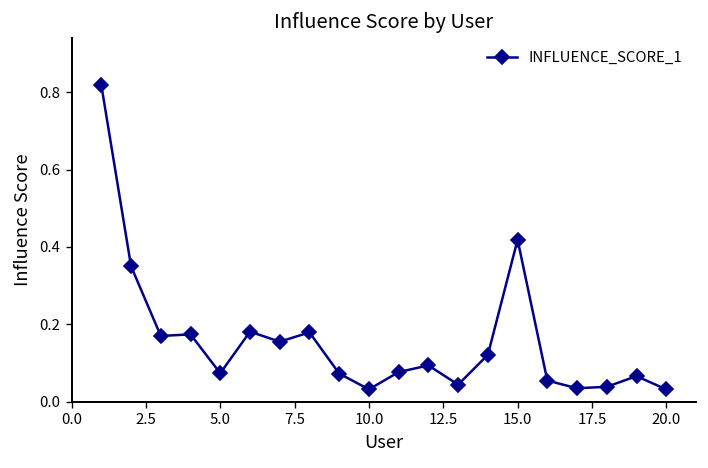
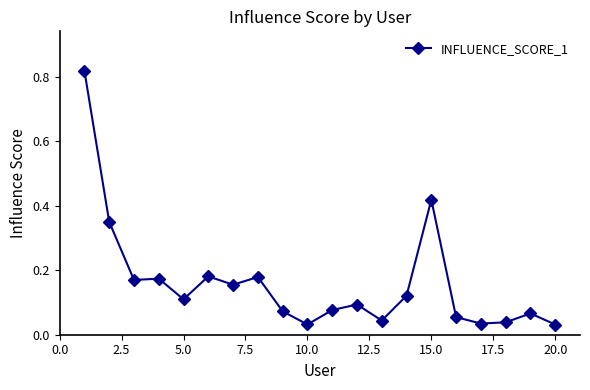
  {
-   "5.0": 0.07,
+   "5.0": 0.11,
    "10.0": 0.03,
    "15.0": 0.42,
    "20.0": 0.03
  }
